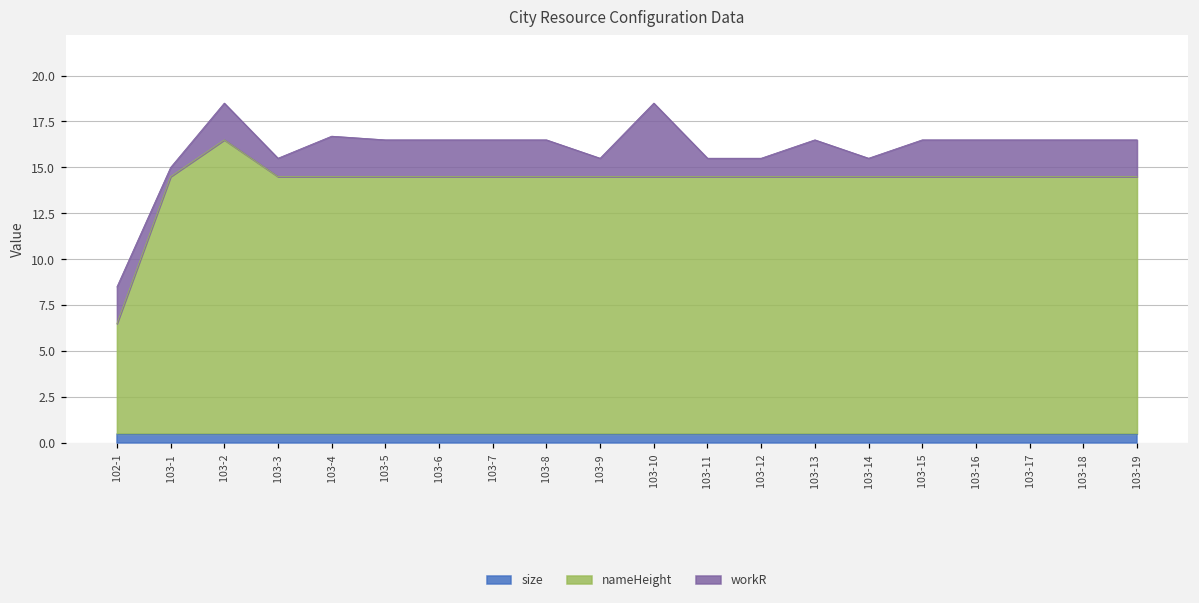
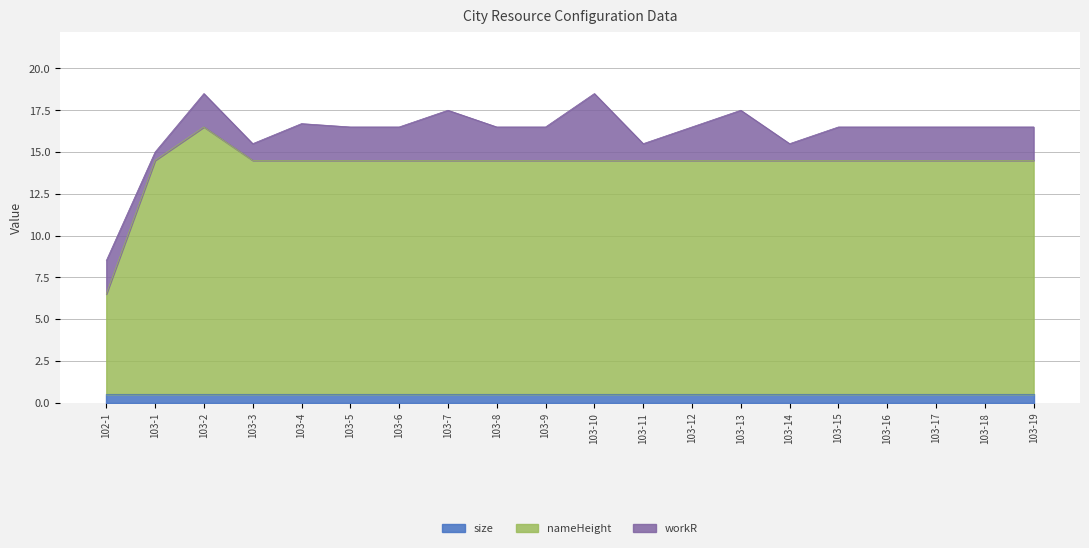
  {
    "size": {
      "102-1": 0.5,
      "103-1": 0.5,
      "103-2": 0.5,
      "103-3": 0.5,
      "103-4": 0.5,
      "103-5": 0.5,
      "103-6": 0.5,
      "103-7": 0.5,
      "103-8": 0.5,
      "103-9": 0.5,
      "103-10": 0.5,
      "103-11": 0.5,
      "103-12": 0.5,
      "103-13": 0.5,
      "103-14": 0.5,
      "103-15": 0.5,
      "103-16": 0.5,
      "103-17": 0.5,
      "103-18": 0.5,
      "103-19": 0.5
    },
    "nameHeight": {
      "102-1": 6,
      "103-1": 14,
      "103-2": 16,
      "103-3": 14,
      "103-4": 14,
      "103-5": 14,
      "103-6": 14,
      "103-7": 14,
      "103-8": 14,
      "103-9": 14,
      "103-10": 14,
      "103-11": 14,
      "103-12": 14,
      "103-13": 14,
      "103-14": 14,
      "103-15": 14,
      "103-16": 14,
      "103-17": 14,
      "103-18": 14,
      "103-19": 14
    },
    "workR": {
      "102-1": 2,
      "103-1": 0.5,
      "103-2": 2,
      "103-3": 1,
      "103-4": 2.2,
      "103-5": 2,
      "103-6": 2,
-     "103-7": 2,
+     "103-7": 3,
      "103-8": 2,
-     "103-9": 1,
+     "103-9": 2,
      "103-10": 4,
      "103-11": 1,
-     "103-12": 1,
-     "103-13": 2,
+     "103-12": 2,
+     "103-13": 3,
      "103-14": 1,
      "103-15": 2,
      "103-16": 2,
      "103-17": 2,
      "103-18": 2,
      "103-19": 2
    }
  }
